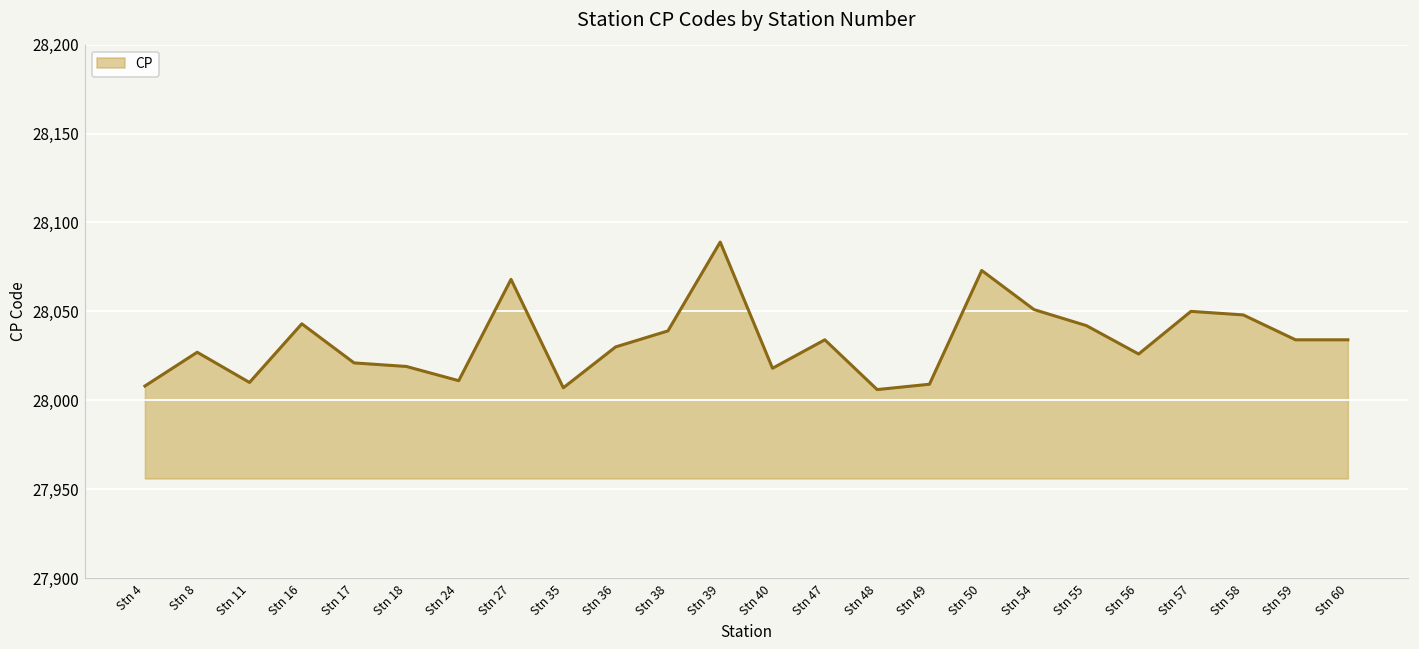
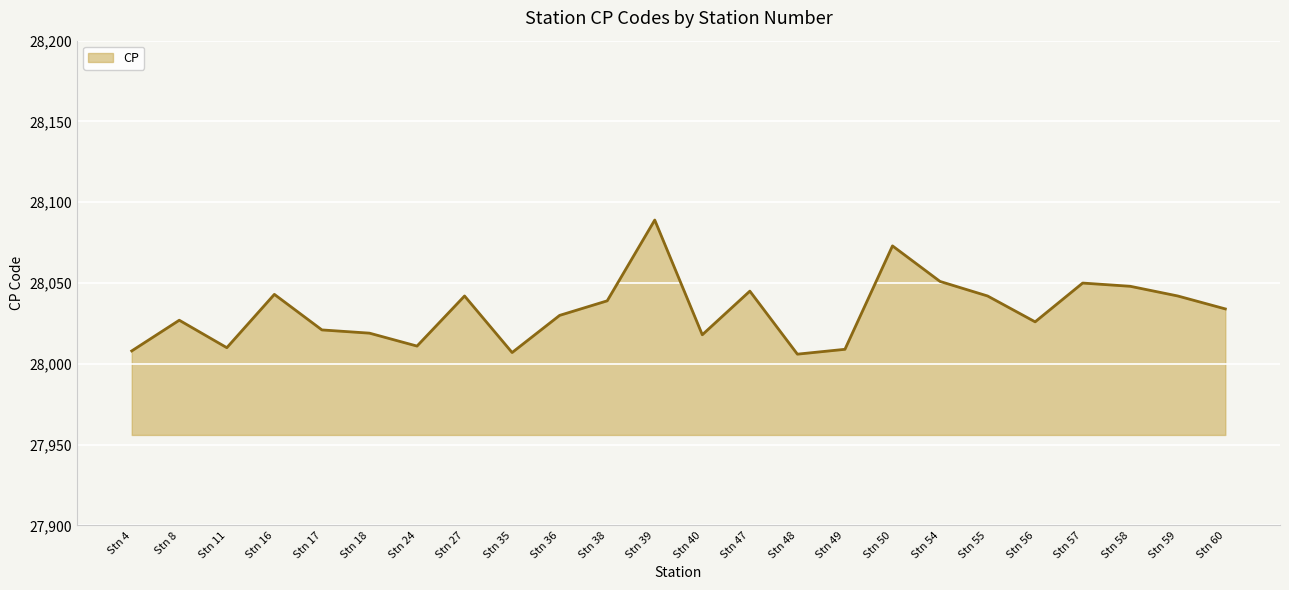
  {
    "Stn 4": "28,008",
    "Stn 8": "28,027",
    "Stn 11": "28,010",
    "Stn 16": "28,043",
    "Stn 17": "28,021",
    "Stn 18": "28,019",
    "Stn 24": "28,011",
-   "Stn 27": "28,068",
+   "Stn 27": "28,042",
    "Stn 35": "28,007",
    "Stn 36": "28,030",
    "Stn 38": "28,039",
    "Stn 39": "28,089",
    "Stn 40": "28,018",
-   "Stn 47": "28,034",
+   "Stn 47": "28,045",
    "Stn 48": "28,006",
    "Stn 49": "28,009",
    "Stn 50": "28,073",
    "Stn 54": "28,051",
    "Stn 55": "28,042",
    "Stn 56": "28,026",
    "Stn 57": "28,050",
    "Stn 58": "28,048",
-   "Stn 59": "28,034",
+   "Stn 59": "28,042",
    "Stn 60": "28,034"
  }
